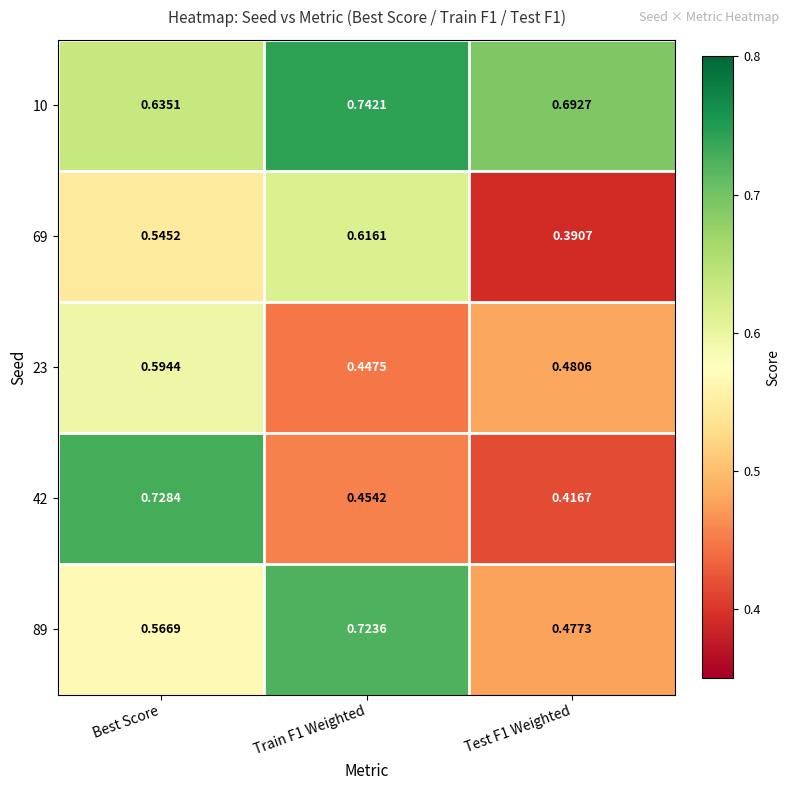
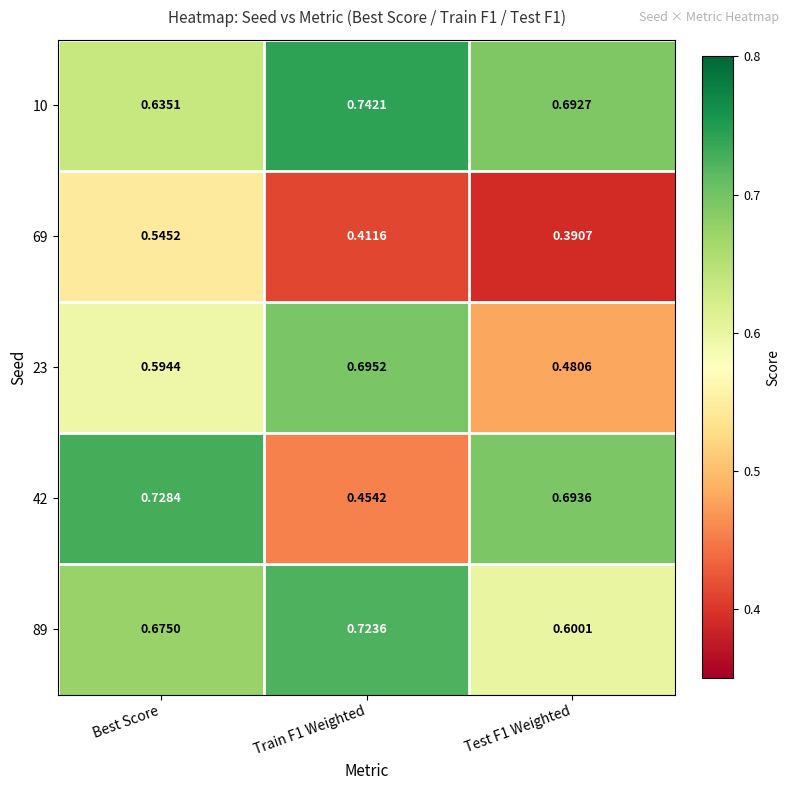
  {
    "10": {
      "Best Score": 0.6351,
      "Train F1 Weighted": 0.7421,
      "Test F1 Weighted": 0.6927
    },
    "69": {
      "Best Score": 0.5452,
-     "Train F1 Weighted": 0.6161,
+     "Train F1 Weighted": 0.4116,
      "Test F1 Weighted": 0.3907
    },
    "23": {
      "Best Score": 0.5944,
-     "Train F1 Weighted": 0.4475,
+     "Train F1 Weighted": 0.6952,
      "Test F1 Weighted": 0.4806
    },
    "42": {
      "Best Score": 0.7284,
      "Train F1 Weighted": 0.4542,
-     "Test F1 Weighted": 0.4167
+     "Test F1 Weighted": 0.6936
    },
    "89": {
-     "Best Score": 0.5669,
+     "Best Score": 0.6750,
      "Train F1 Weighted": 0.7236,
-     "Test F1 Weighted": 0.4773
+     "Test F1 Weighted": 0.6001
    }
  }
